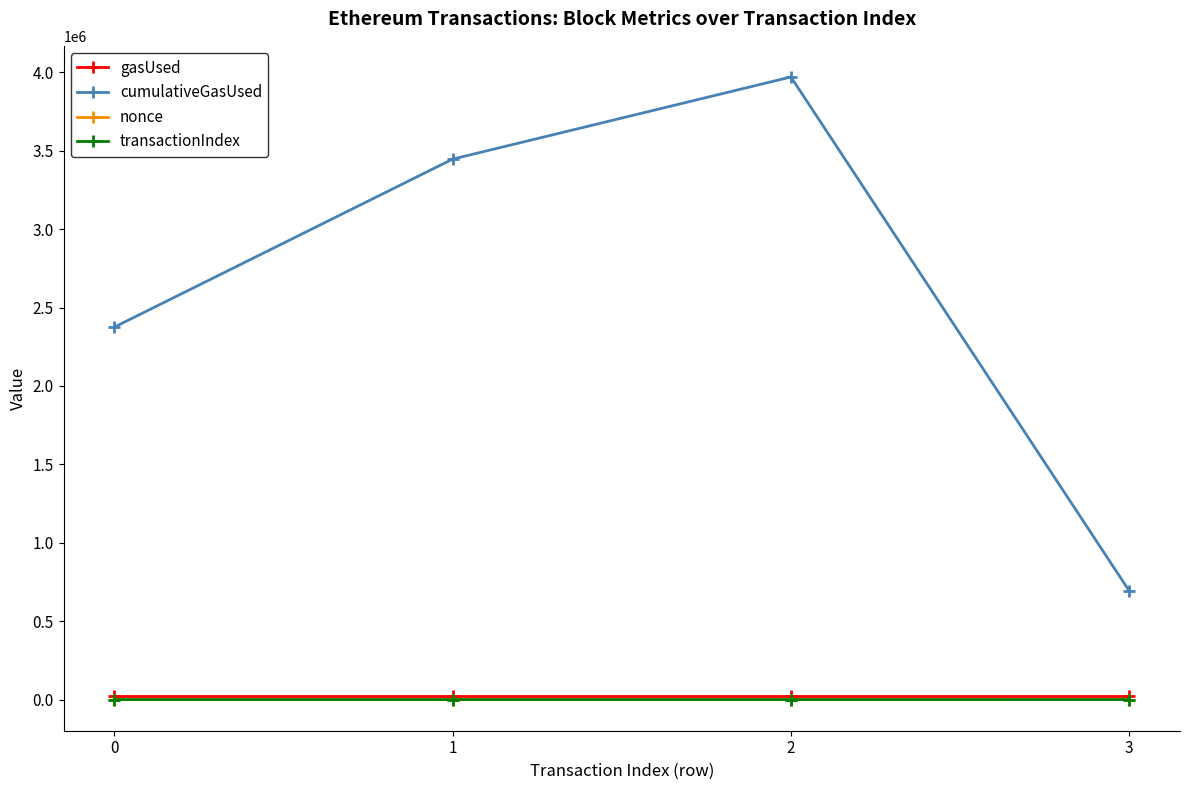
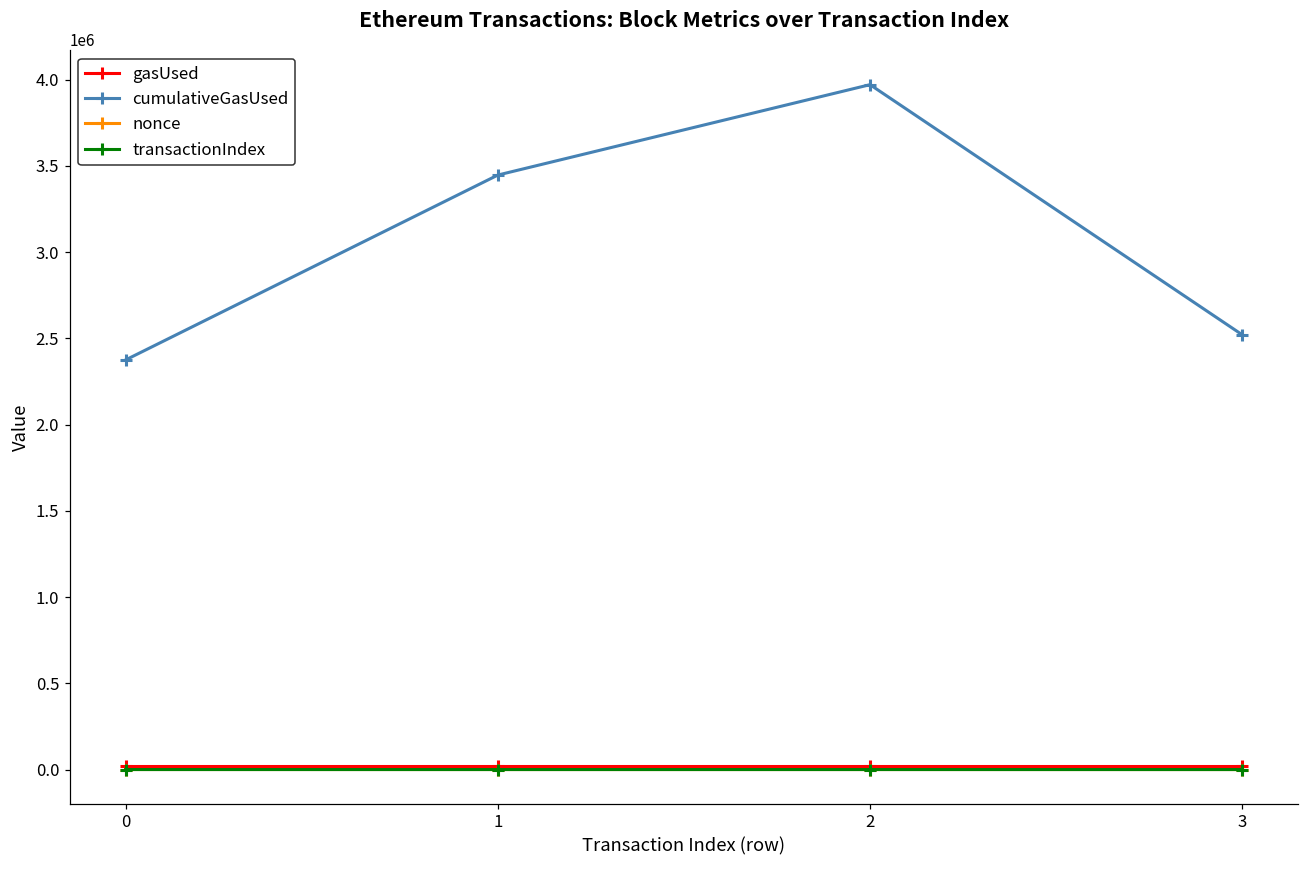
  {
    "gasUsed": {
      "0": 20000,
      "1": 20000,
      "2": 20000,
      "3": 20000
    },
    "cumulativeGasUsed": {
      "0": 2380000,
      "1": 3450000,
      "2": 3970000,
-     "3": 690000
+     "3": 2520000
    },
    "transactionIndex": {
      "0": 0,
      "1": 0,
      "2": 0,
      "3": 0
    }
  }
